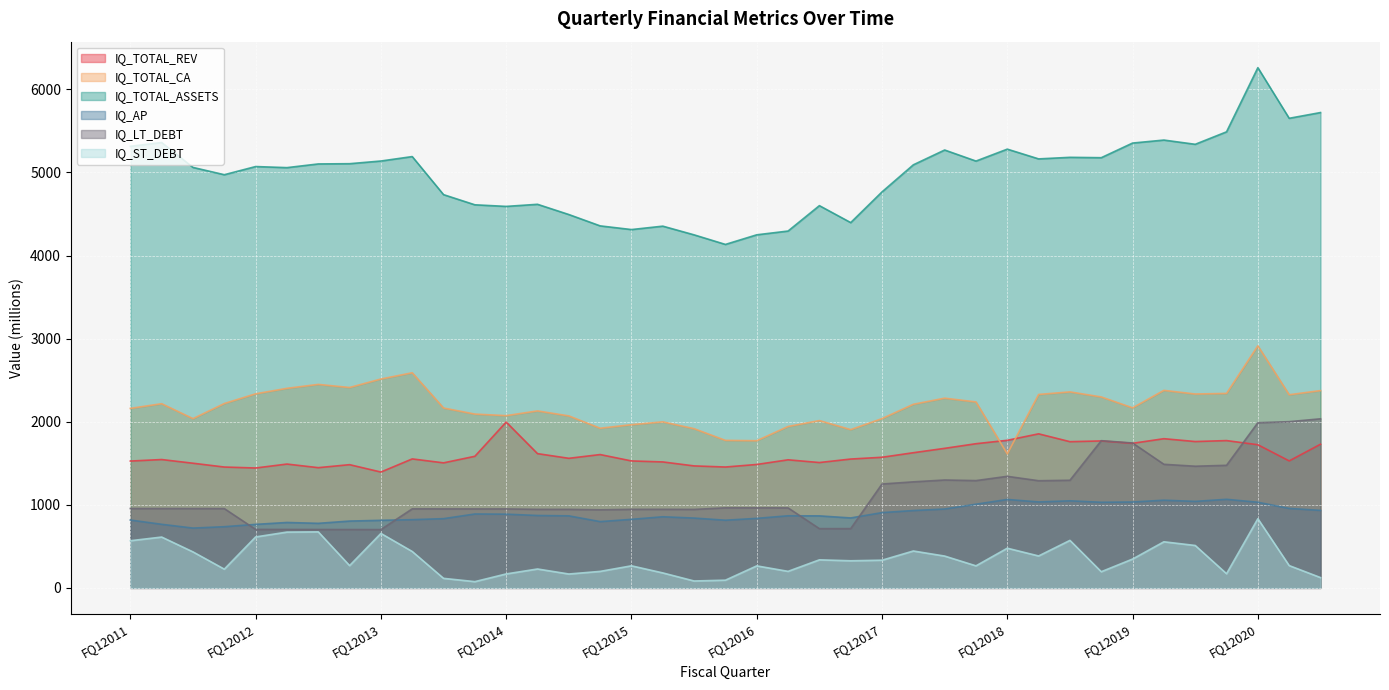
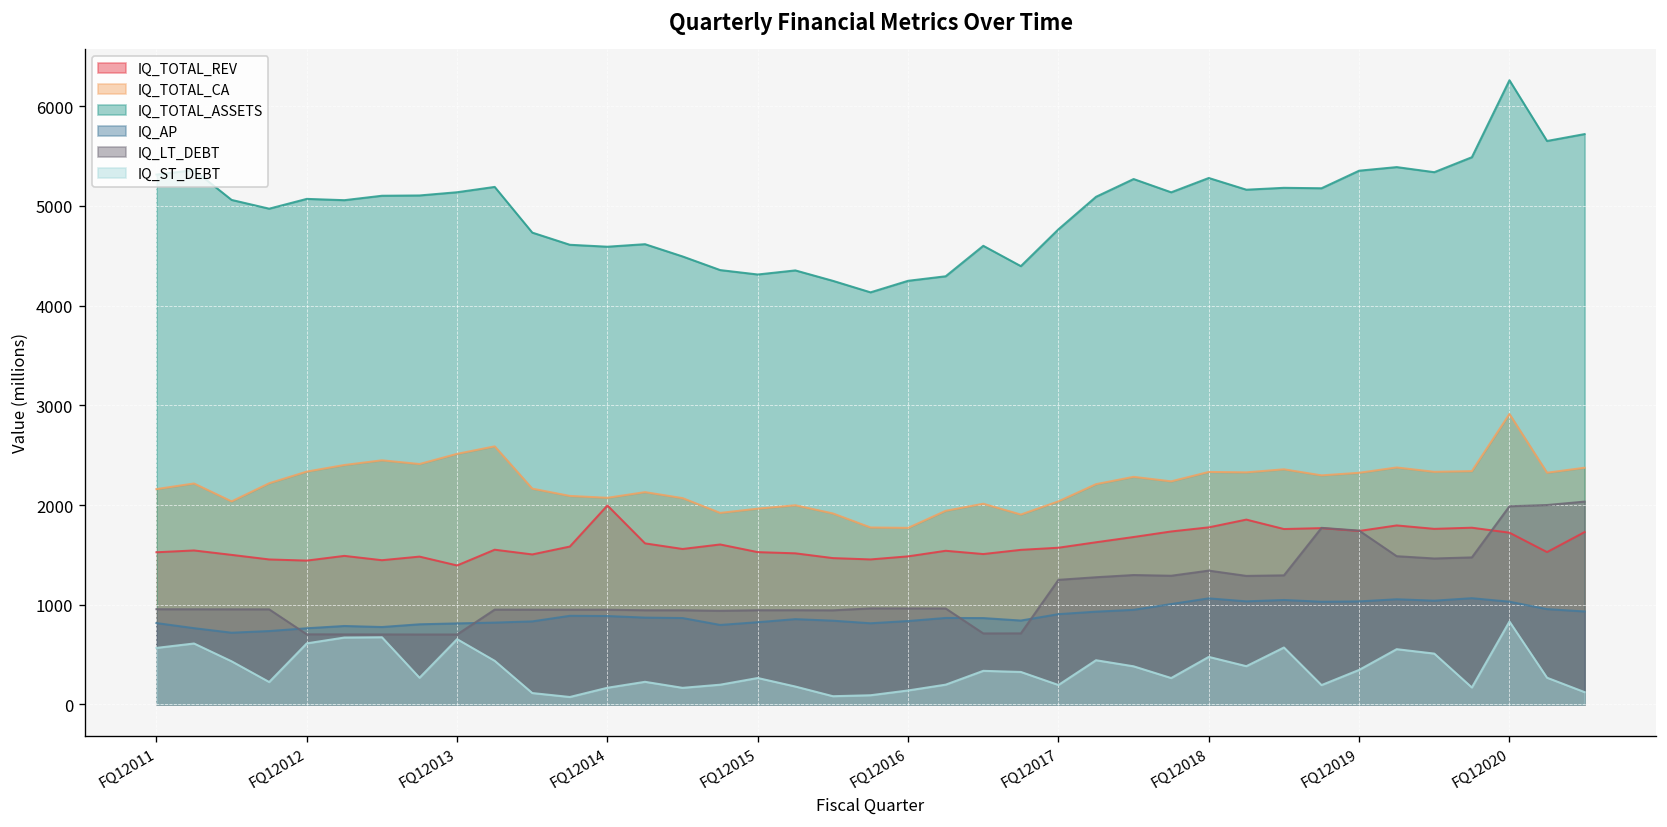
  {
    "IQ_TOTAL_REV": {
      "FQ12011": 1500,
      "FQ12012": 1400,
      "FQ12013": 1400,
      "FQ12014": 2000,
      "FQ12015": 1500,
      "FQ12016": 1500,
      "FQ12017": 1600,
      "FQ12018": 1800,
      "FQ12020": 1700
    },
    "IQ_TOTAL_CA": {
      "FQ12011": 2200,
      "FQ12012": 2300,
      "FQ12013": 2500,
      "FQ12014": 2100,
      "FQ12015": 2000,
      "FQ12016": 1800,
      "FQ12017": 2000,
-     "FQ12018": 1600,
-     "FQ12019": 2200,
+     "FQ12018": 2300,
+     "FQ12019": 2300,
      "FQ12020": 2900
    },
    "IQ_ST_DEBT": {
      "FQ12011": 600,
      "FQ12012": 600,
      "FQ12013": 700,
      "FQ12014": 200,
      "FQ12015": 300,
-     "FQ12016": 300,
-     "FQ12017": 300,
+     "FQ12016": 100,
+     "FQ12017": 200,
      "FQ12018": 500,
      "FQ12019": 300,
      "FQ12020": 800
    }
  }
